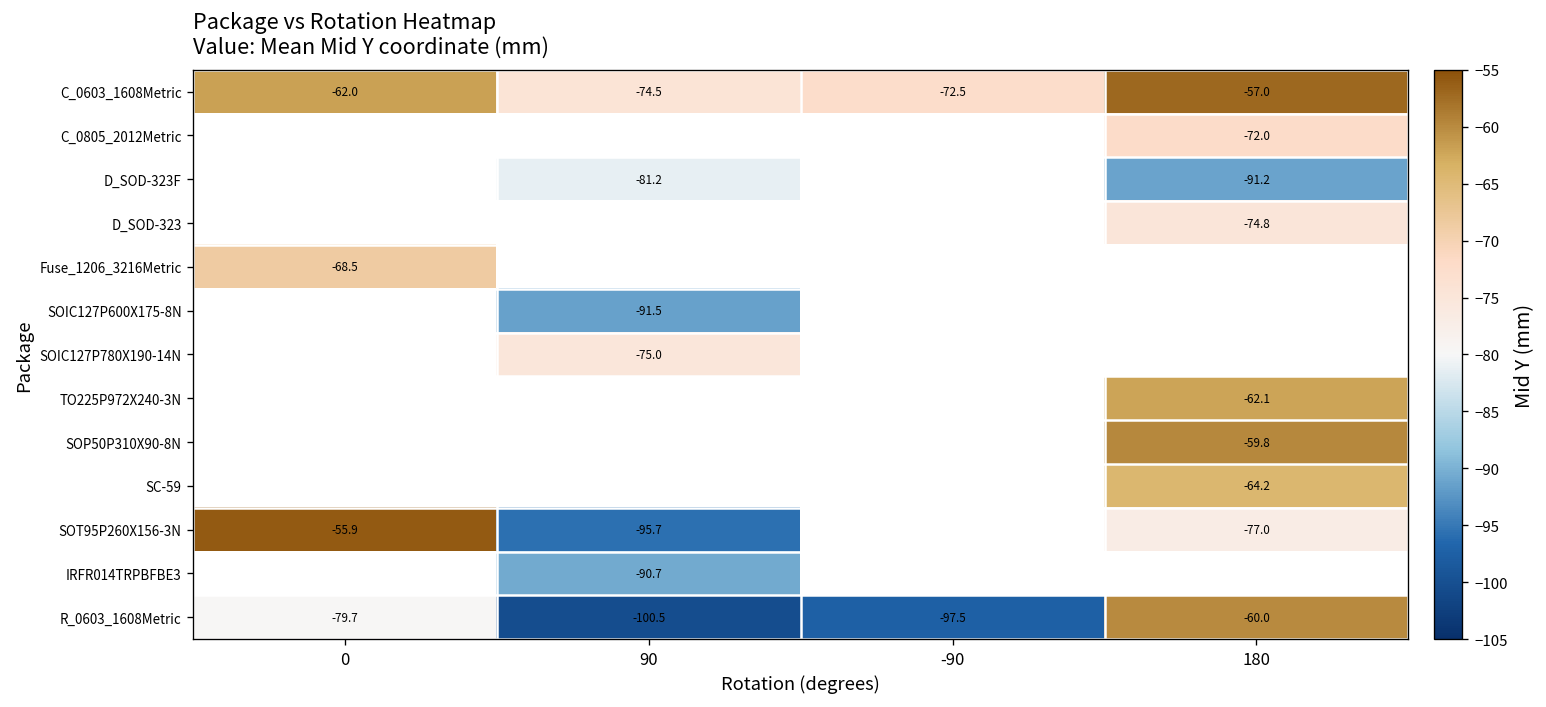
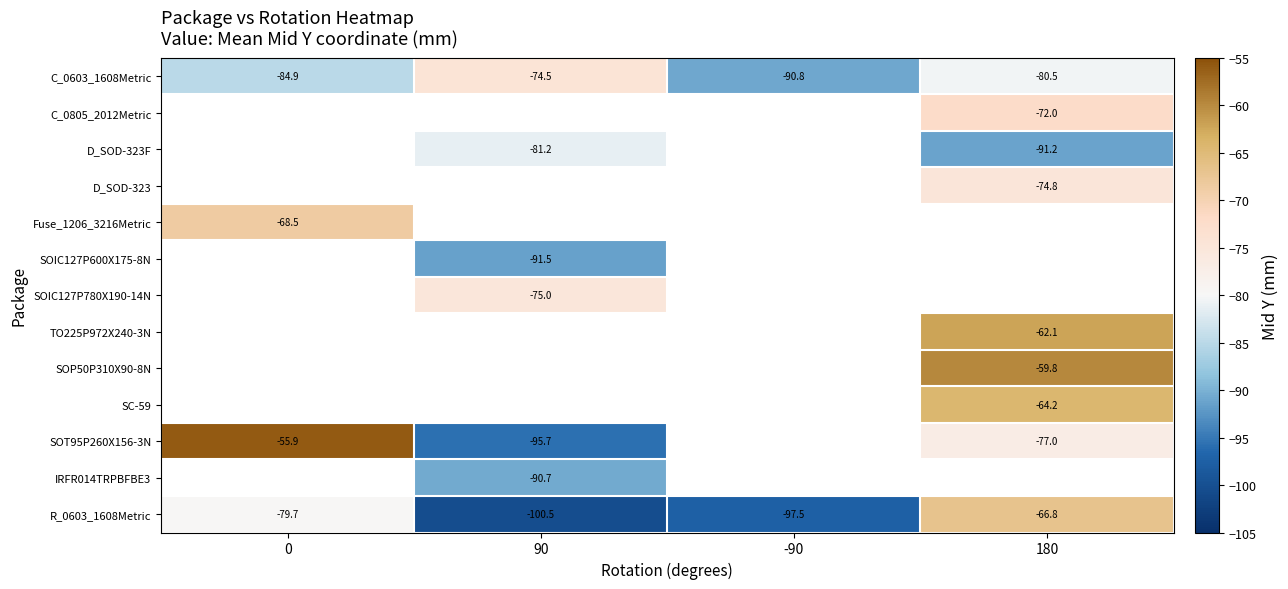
  {
    "C_0603_1608Metric": {
-     "0": -62.0,
+     "0": -84.9,
      "90": -74.5,
-     "-90": -72.5,
-     "180": -57.0
+     "-90": -90.8,
+     "180": -80.5
    },
    "C_0805_2012Metric": {
      "180": -72.0
    },
    "D_SOD-323F": {
      "90": -81.2,
      "180": -91.2
    },
    "D_SOD-323": {
      "180": -74.8
    },
    "Fuse_1206_3216Metric": {
      "0": -68.5
    },
    "SOIC127P600X175-8N": {
      "90": -91.5
    },
    "SOIC127P780X190-14N": {
      "90": -75.0
    },
    "TO225P972X240-3N": {
      "180": -62.1
    },
    "SOP50P310X90-8N": {
      "180": -59.8
    },
    "SC-59": {
      "180": -64.2
    },
    "SOT95P260X156-3N": {
      "0": -55.9,
      "90": -95.7,
      "180": -77.0
    },
    "IRFR014TRPBFBE3": {
      "90": -90.7
    },
    "R_0603_1608Metric": {
      "0": -79.7,
      "90": -100.5,
      "-90": -97.5,
-     "180": -60.0
+     "180": -66.8
    }
  }
